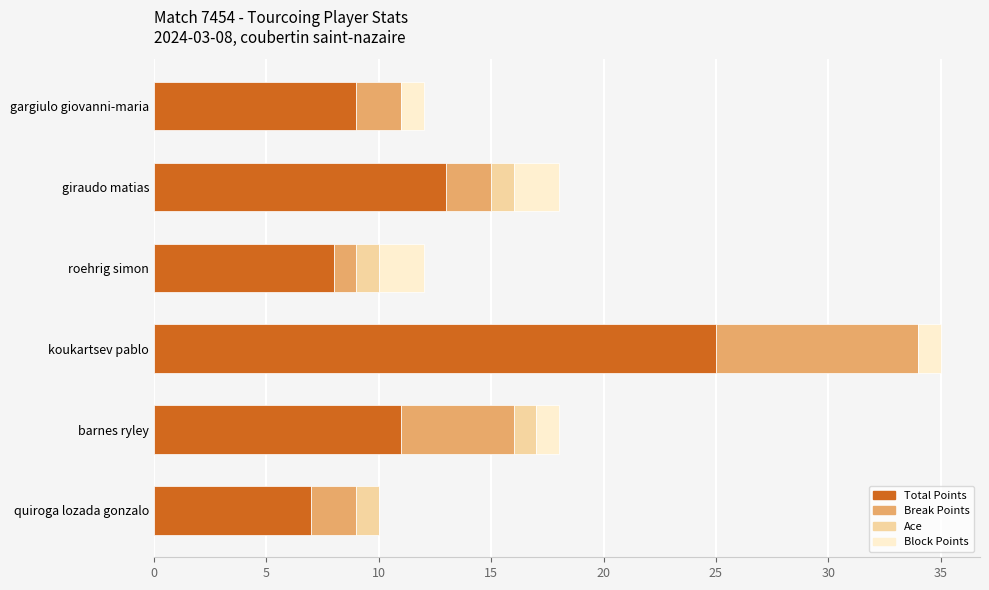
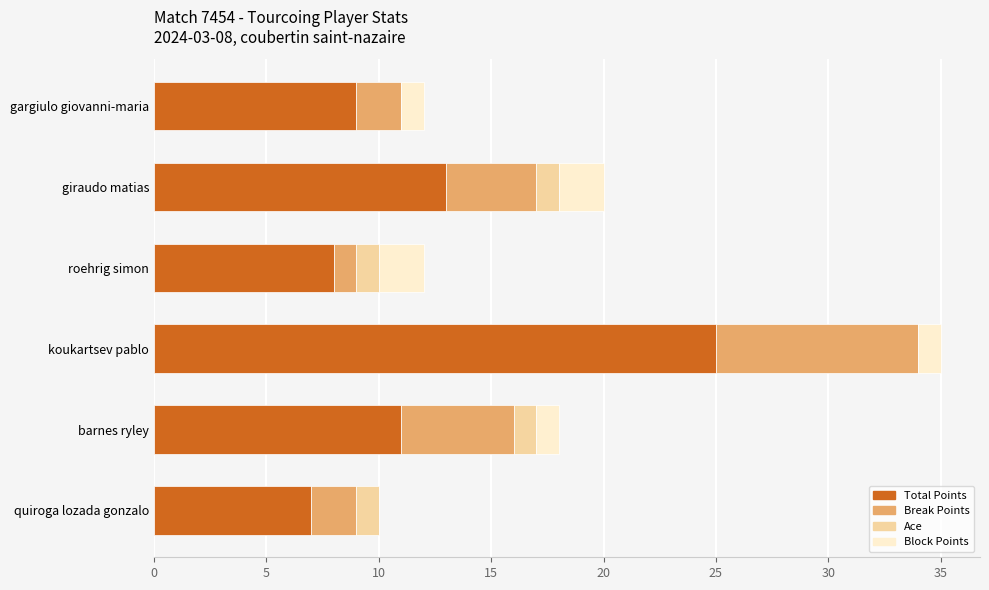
  {
    "Total Points": {
      "gargiulo giovanni-maria": 9,
      "giraudo matias": 13,
      "roehrig simon": 8,
      "koukartsev pablo": 25,
      "barnes ryley": 11,
      "quiroga lozada gonzalo": 7
    },
    "Break Points": {
      "gargiulo giovanni-maria": 2,
-     "giraudo matias": 2,
+     "giraudo matias": 4,
      "roehrig simon": 1,
      "koukartsev pablo": 9,
      "barnes ryley": 5,
      "quiroga lozada gonzalo": 2
    }
  }
